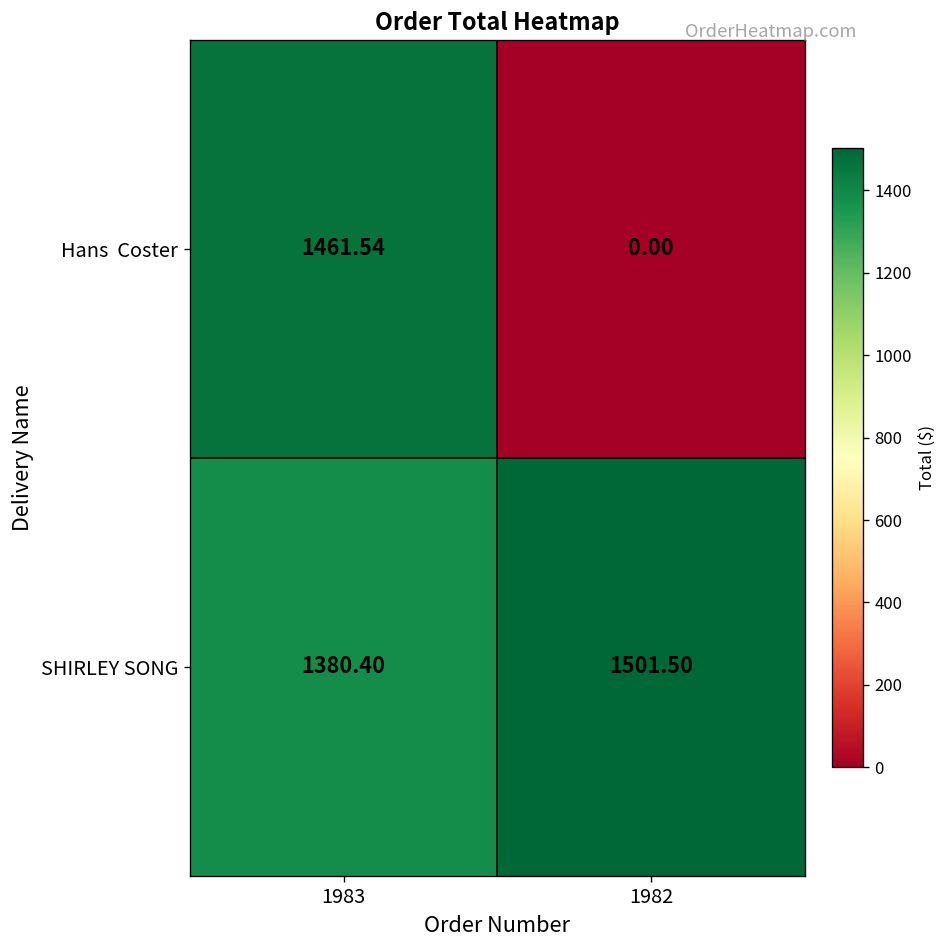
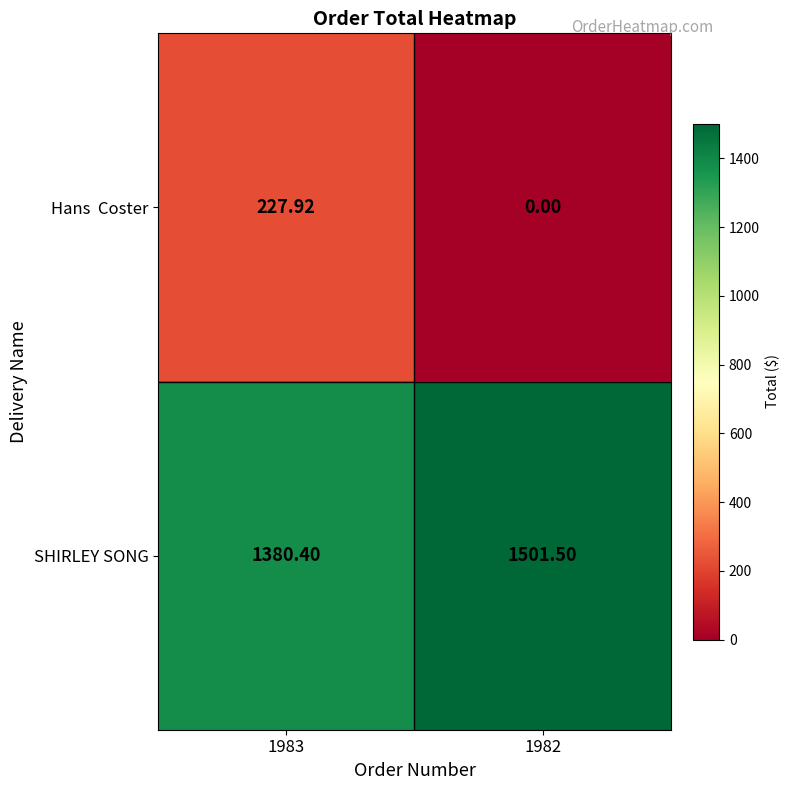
  {
    "Hans Coster": {
-     "1983": 1461.54,
+     "1983": 227.92,
      "1982": 0.00
    },
    "SHIRLEY SONG": {
      "1983": 1380.40,
      "1982": 1501.50
    }
  }
